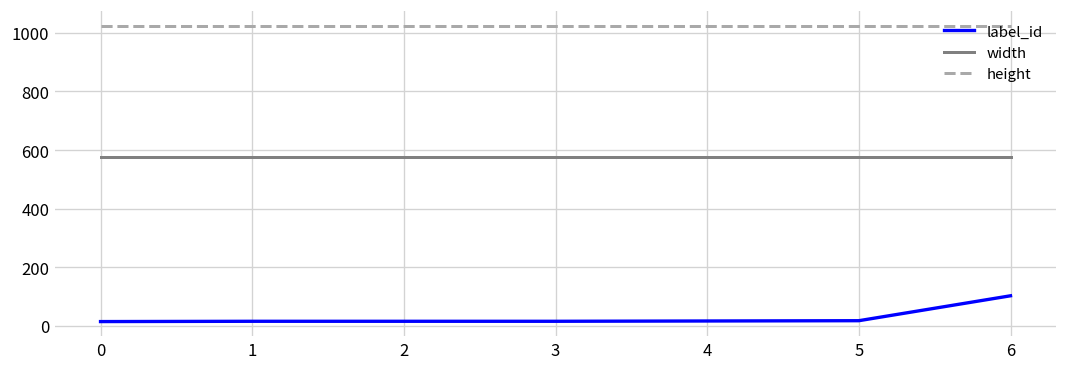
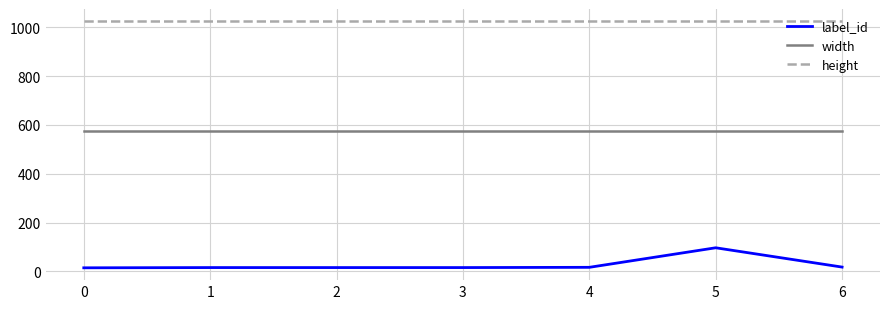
  {
    "label_id": {
      "0": 20,
      "1": 20,
      "2": 20,
      "3": 20,
      "4": 20,
-     "5": 20,
-     "6": 100
+     "5": 100,
+     "6": 20
    },
    "width": {
      "0": 580,
      "1": 580,
      "2": 580,
      "3": 580,
      "4": 580,
      "5": 580,
      "6": 580
    },
    "height": {
      "0": 1020,
      "1": 1020,
      "2": 1020,
      "3": 1020,
      "4": 1020,
      "5": 1020,
      "6": 1020
    }
  }
